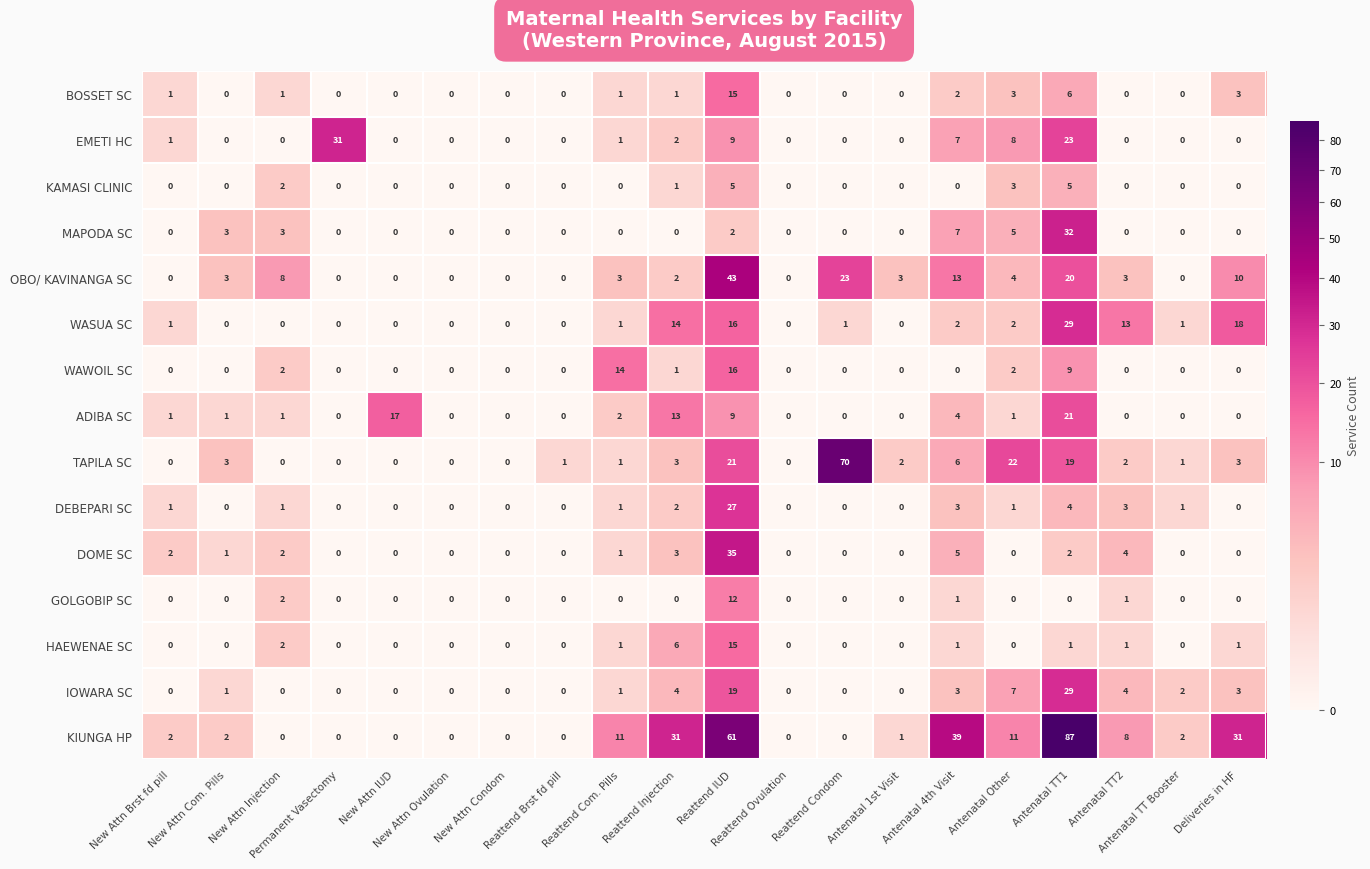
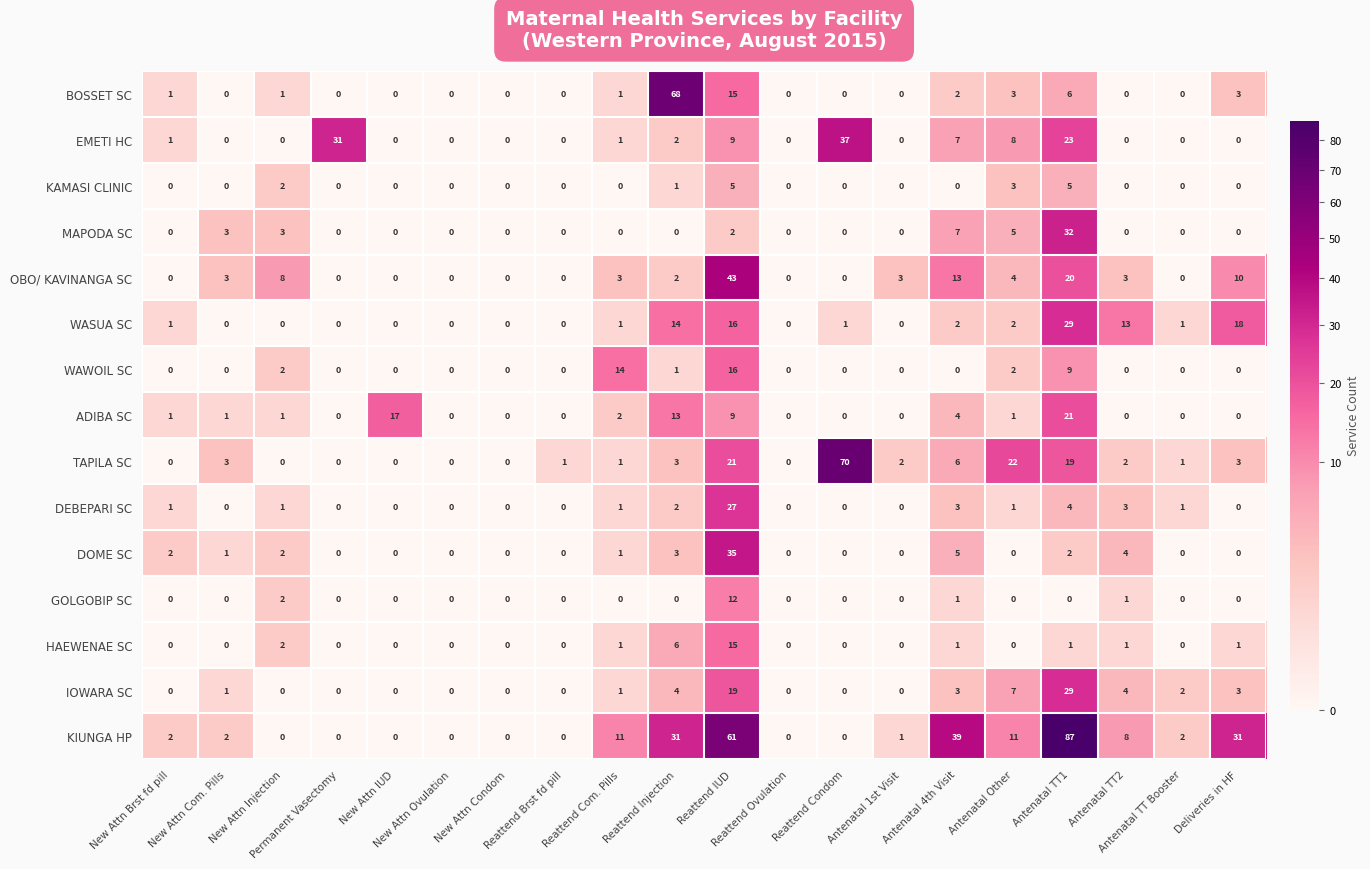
  {
    "BOSSET SC": {
      "New Attn Brst fd pill": 1,
      "New Attn Com. Pills": 0,
      "New Attn Injection": 1,
      "Permanent Vasectomy": 0,
      "New Attn IUD": 0,
      "New Attn Ovulation": 0,
      "New Attn Condom": 0,
      "Reattend Brst fd pill": 0,
      "Reattend Com. Pills": 1,
-     "Reattend Injection": 1,
+     "Reattend Injection": 68,
      "Reattend IUD": 15,
      "Reattend Ovulation": 0,
      "Reattend Condom": 0,
      "Antenatal 1st Visit": 0,
      "Antenatal 4th Visit": 2,
      "Antenatal Other": 3,
      "Antenatal TT1": 6,
      "Antenatal TT2": 0,
      "Antenatal TT Booster": 0,
      "Deliveries in HF": 3
    },
    "EMETI HC": {
      "New Attn Brst fd pill": 1,
      "New Attn Com. Pills": 0,
      "New Attn Injection": 0,
      "Permanent Vasectomy": 31,
      "New Attn IUD": 0,
      "New Attn Ovulation": 0,
      "New Attn Condom": 0,
      "Reattend Brst fd pill": 0,
      "Reattend Com. Pills": 1,
      "Reattend Injection": 2,
      "Reattend IUD": 9,
      "Reattend Ovulation": 0,
-     "Reattend Condom": 0,
+     "Reattend Condom": 37,
      "Antenatal 1st Visit": 0,
      "Antenatal 4th Visit": 7,
      "Antenatal Other": 8,
      "Antenatal TT1": 23,
      "Antenatal TT2": 0,
      "Antenatal TT Booster": 0,
      "Deliveries in HF": 0
    },
    "OBO/ KAVINANGA SC": {
      "New Attn Brst fd pill": 0,
      "New Attn Com. Pills": 3,
      "New Attn Injection": 8,
      "Permanent Vasectomy": 0,
      "New Attn IUD": 0,
      "New Attn Ovulation": 0,
      "New Attn Condom": 0,
      "Reattend Brst fd pill": 0,
      "Reattend Com. Pills": 3,
      "Reattend Injection": 2,
      "Reattend IUD": 43,
      "Reattend Ovulation": 0,
-     "Reattend Condom": 23,
+     "Reattend Condom": 0,
      "Antenatal 1st Visit": 3,
      "Antenatal 4th Visit": 13,
      "Antenatal Other": 4,
      "Antenatal TT1": 20,
      "Antenatal TT2": 3,
      "Antenatal TT Booster": 0,
      "Deliveries in HF": 10
    }
  }
